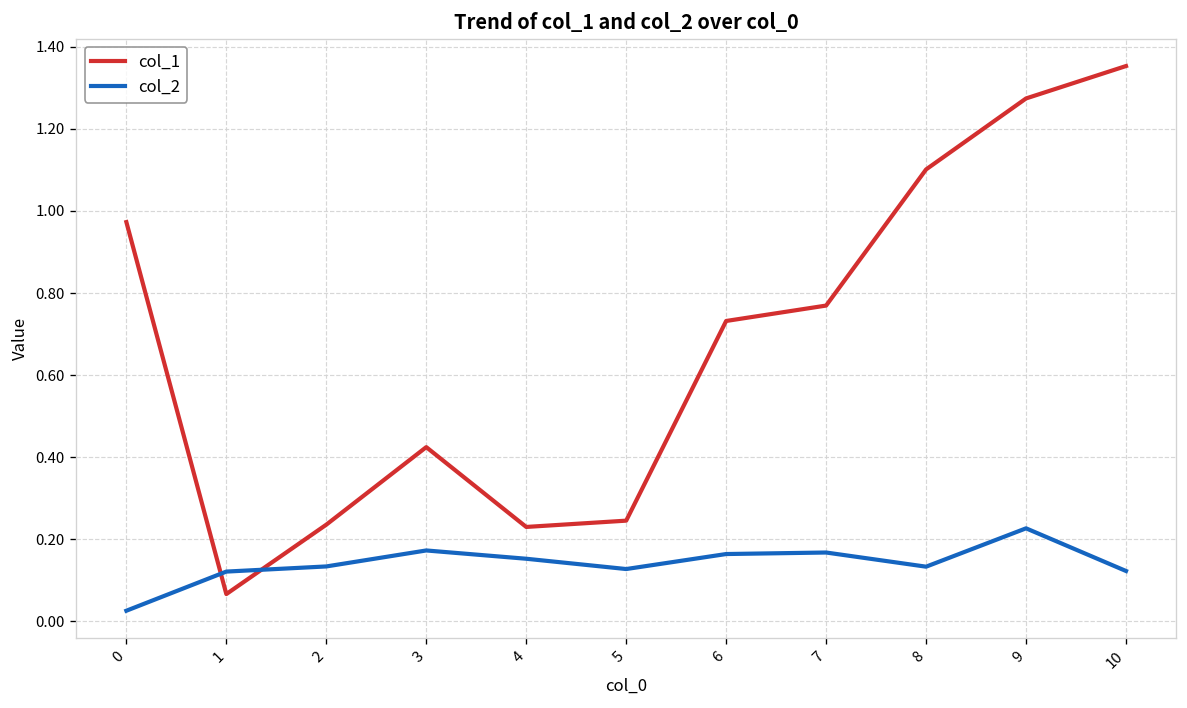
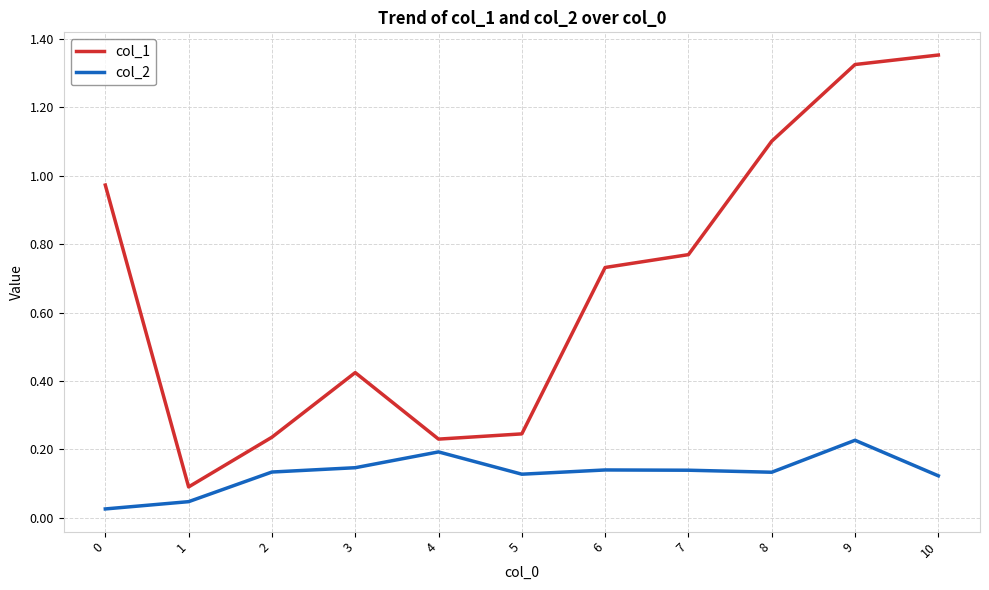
  {
    "col_1": {
      "0": 0.97,
-     "1": 0.07,
+     "1": 0.09,
      "2": 0.24,
      "3": 0.42,
      "4": 0.23,
      "5": 0.25,
      "6": 0.73,
      "7": 0.77,
      "8": 1.10,
-     "9": 1.27,
+     "9": 1.33,
      "10": 1.35
    },
    "col_2": {
      "0": 0.03,
-     "1": 0.12,
+     "1": 0.05,
      "2": 0.13,
-     "3": 0.17,
-     "4": 0.15,
+     "3": 0.15,
+     "4": 0.19,
      "5": 0.13,
-     "6": 0.16,
-     "7": 0.17,
+     "6": 0.14,
+     "7": 0.14,
      "8": 0.13,
      "9": 0.23,
      "10": 0.12
    }
  }
